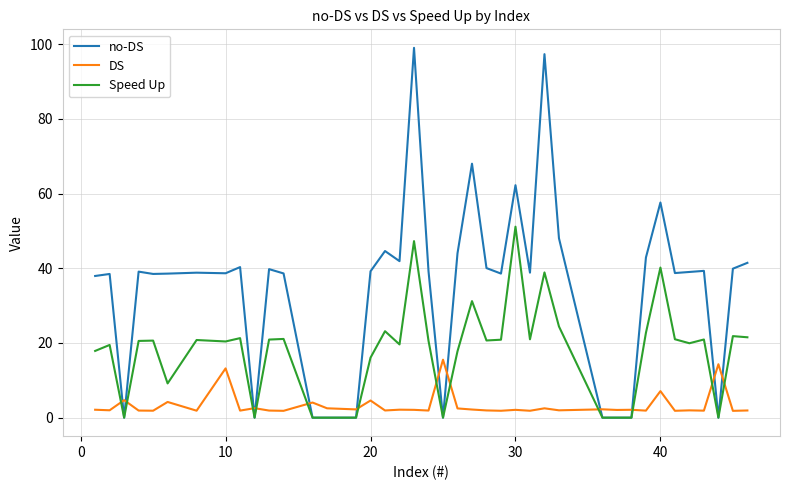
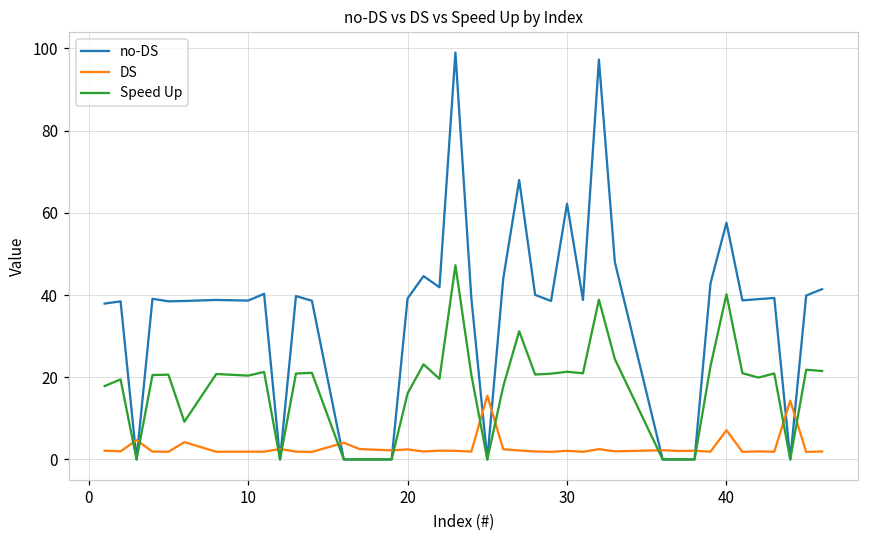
  {
    "no-DS": {
      "10": 39,
      "20": 39,
      "30": 62,
      "40": 58
    },
    "DS": {
-     "10": 13,
-     "20": 5,
+     "10": 2,
+     "20": 2,
      "30": 2,
      "40": 7
    },
    "Speed Up": {
      "10": 20,
      "20": 16,
-     "30": 51,
+     "30": 21,
      "40": 40
    }
  }
